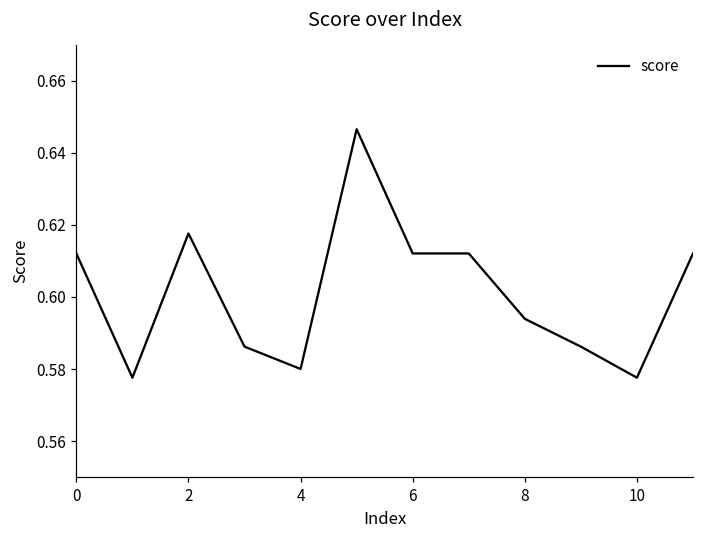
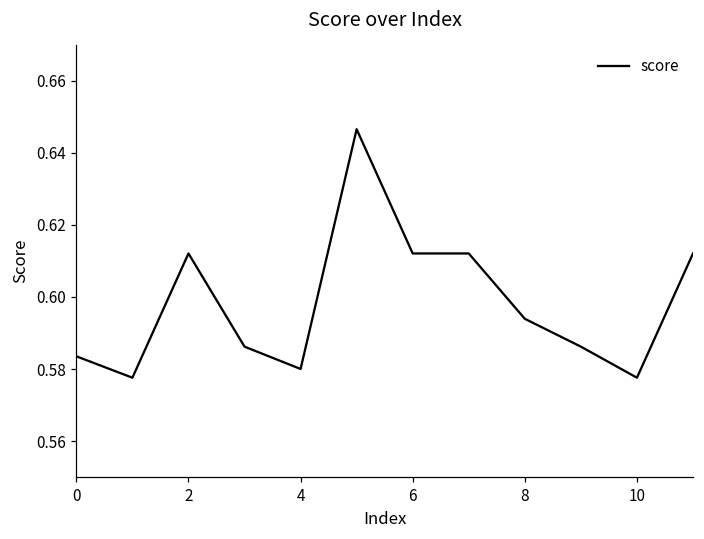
  {
-   "0": 0.612,
-   "2": 0.618,
+   "0": 0.584,
+   "2": 0.612,
    "4": 0.580,
    "6": 0.612,
    "8": 0.594,
    "10": 0.578
  }
